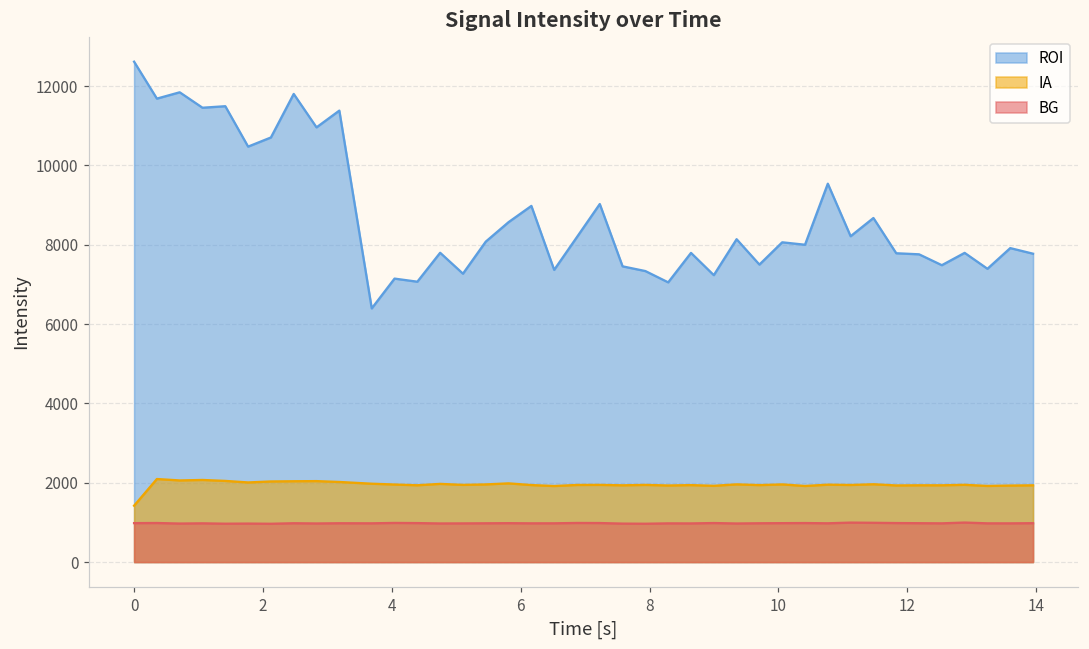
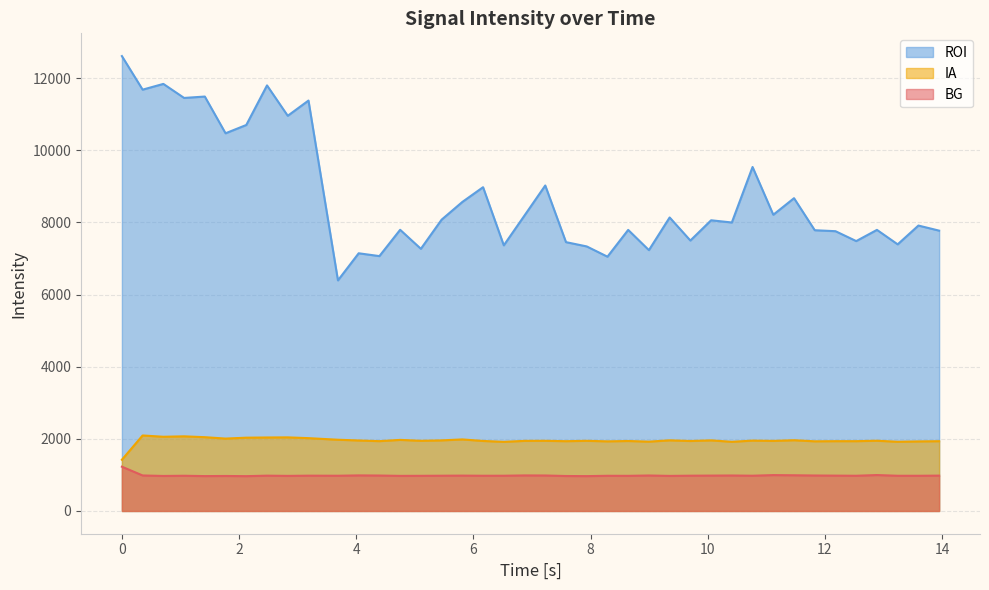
  {
    "ROI": {
      "0": 12600
    },
    "IA": {
      "0": 1400
    },
    "BG": {
-     "0": 1000
+     "0": 1200
    }
  }
